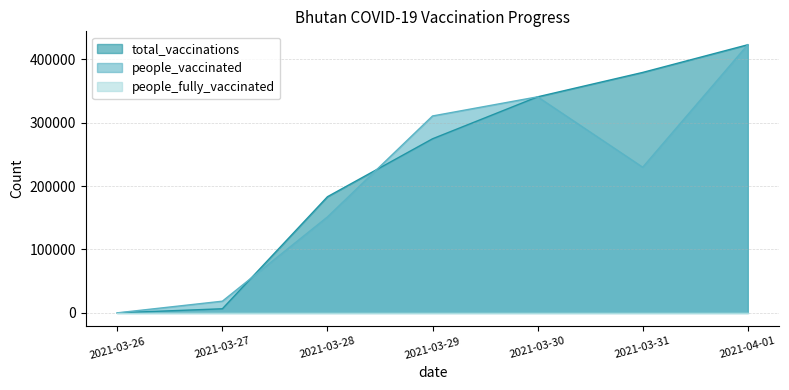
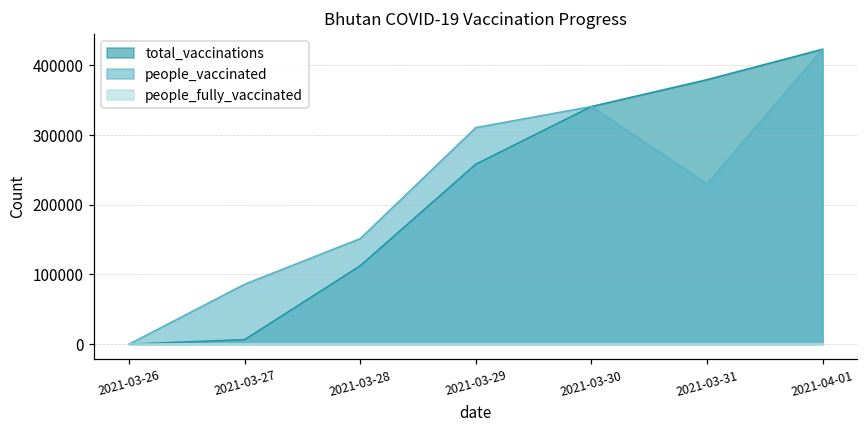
  {
    "total_vaccinations": {
      "2021-03-27": 10000,
-     "2021-03-28": 180000,
-     "2021-03-29": 270000,
+     "2021-03-28": 110000,
+     "2021-03-29": 260000,
      "2021-03-31": 380000
    },
    "people_vaccinated": {
-     "2021-03-27": 20000,
+     "2021-03-27": 90000,
      "2021-03-28": 150000,
      "2021-03-29": 310000,
      "2021-03-31": 230000
    },
    "people_fully_vaccinated": {
      "2021-03-27": 0,
      "2021-03-28": 0,
      "2021-03-29": 0,
      "2021-03-30": 0,
      "2021-03-31": 0,
      "2021-04-01": 0
    }
  }
